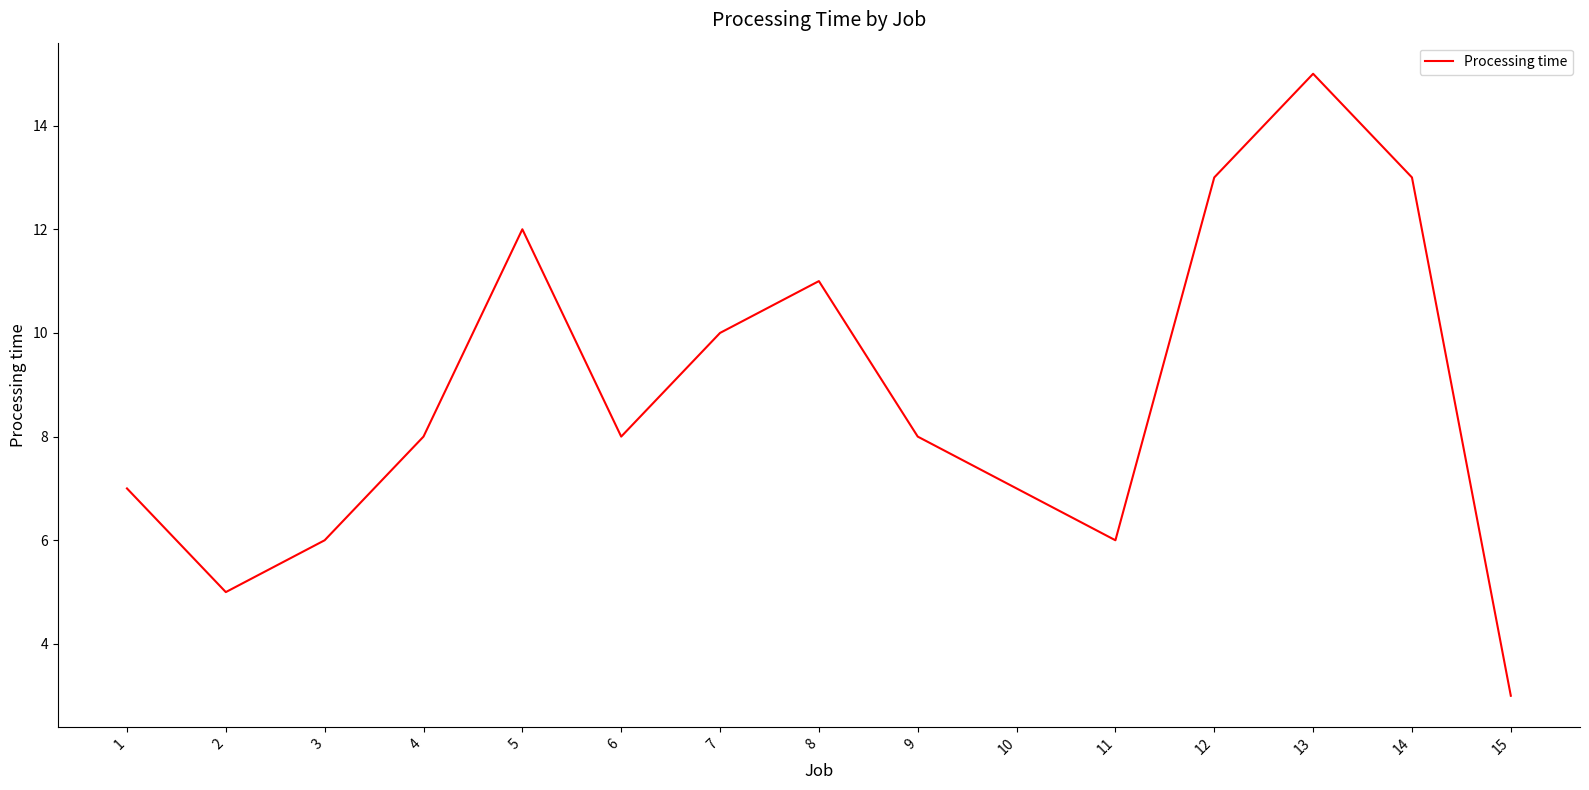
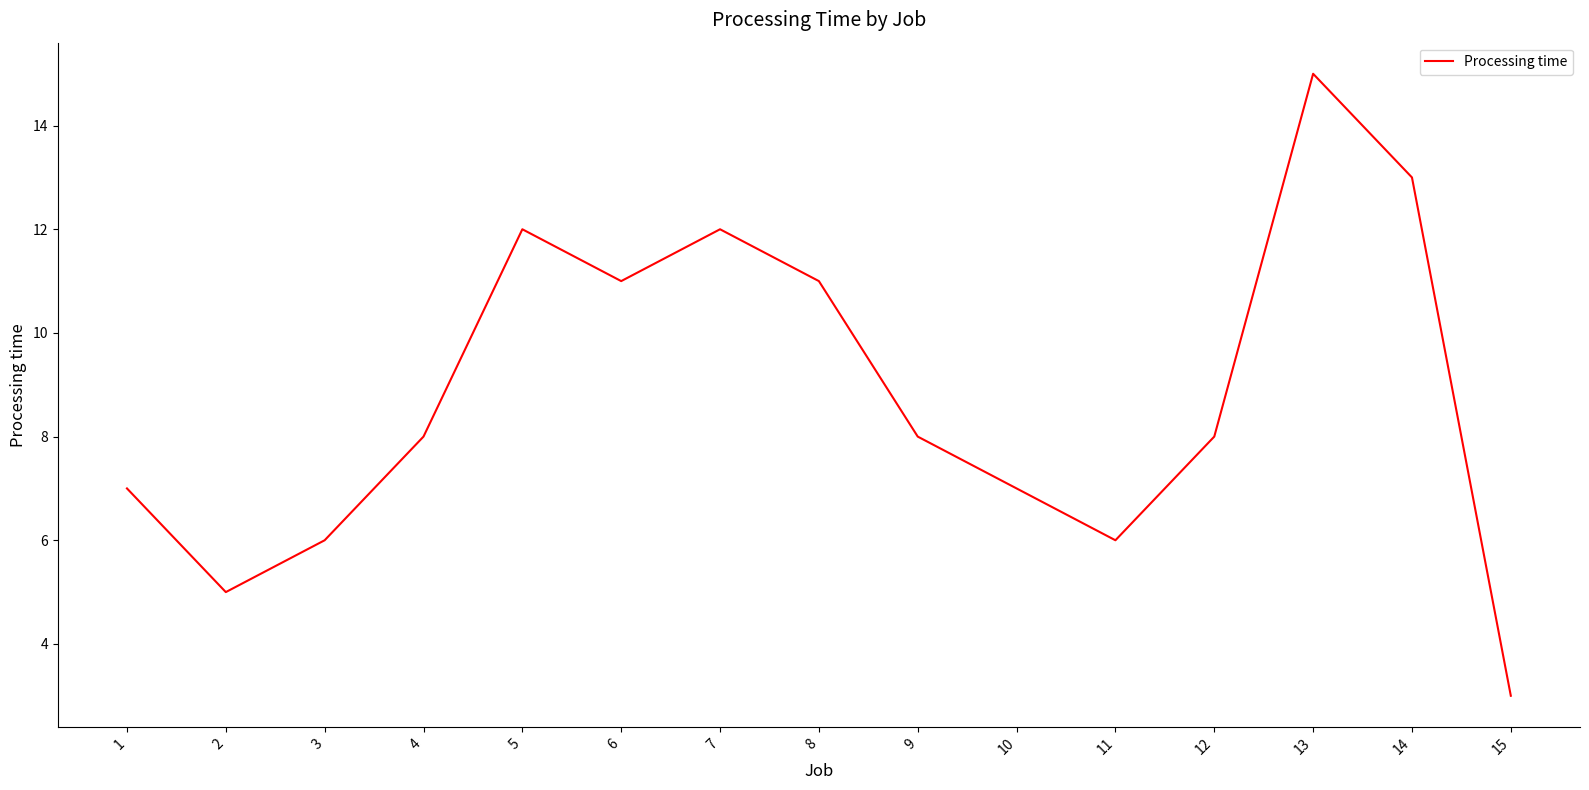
  {
    "1": 7,
    "2": 5,
    "3": 6,
    "4": 8,
    "5": 12,
-   "6": 8,
-   "7": 10,
+   "6": 11,
+   "7": 12,
    "8": 11,
    "9": 8,
    "10": 7,
    "11": 6,
-   "12": 13,
+   "12": 8,
    "13": 15,
    "14": 13,
    "15": 3
  }
